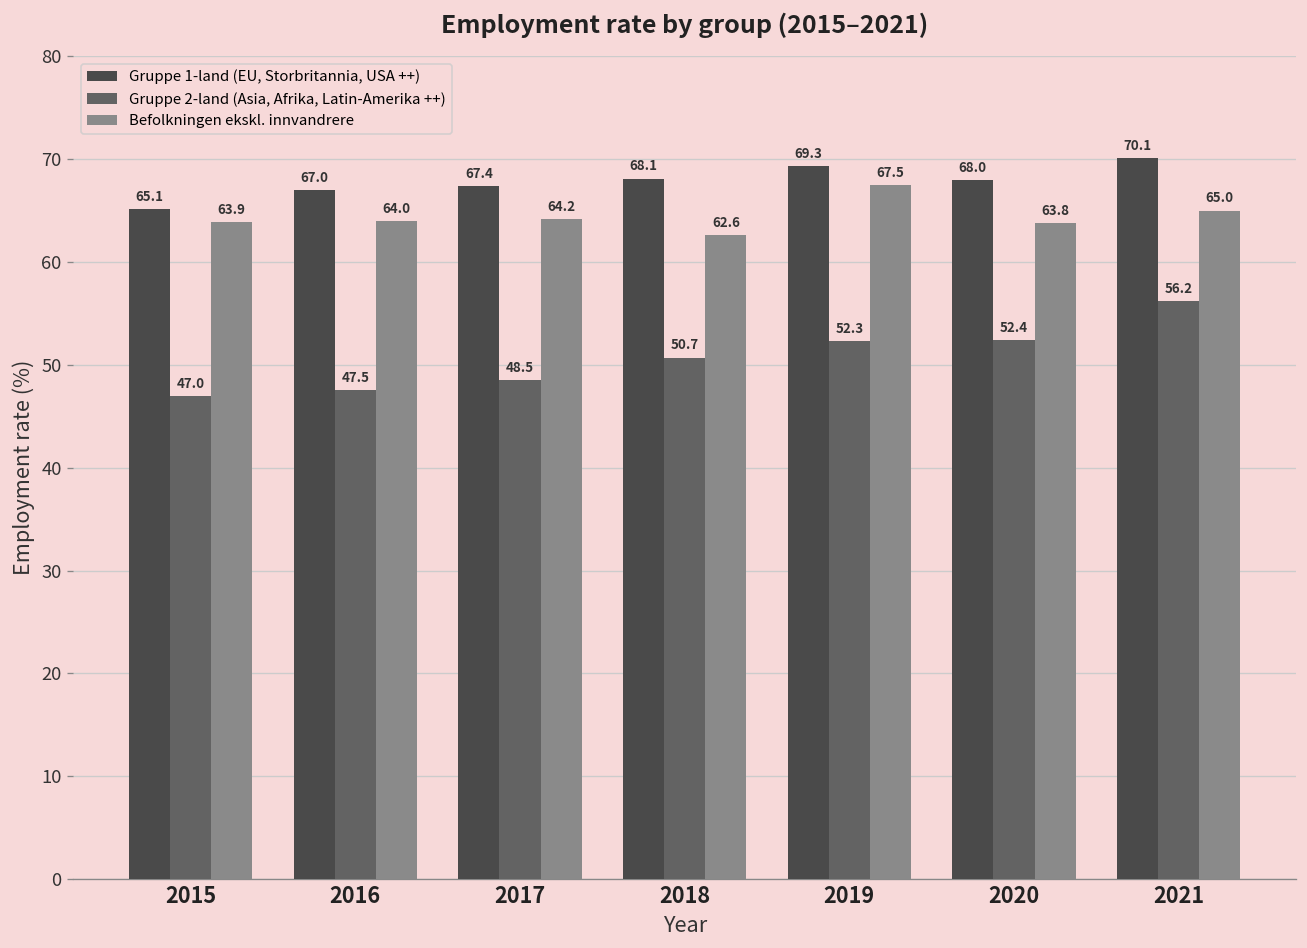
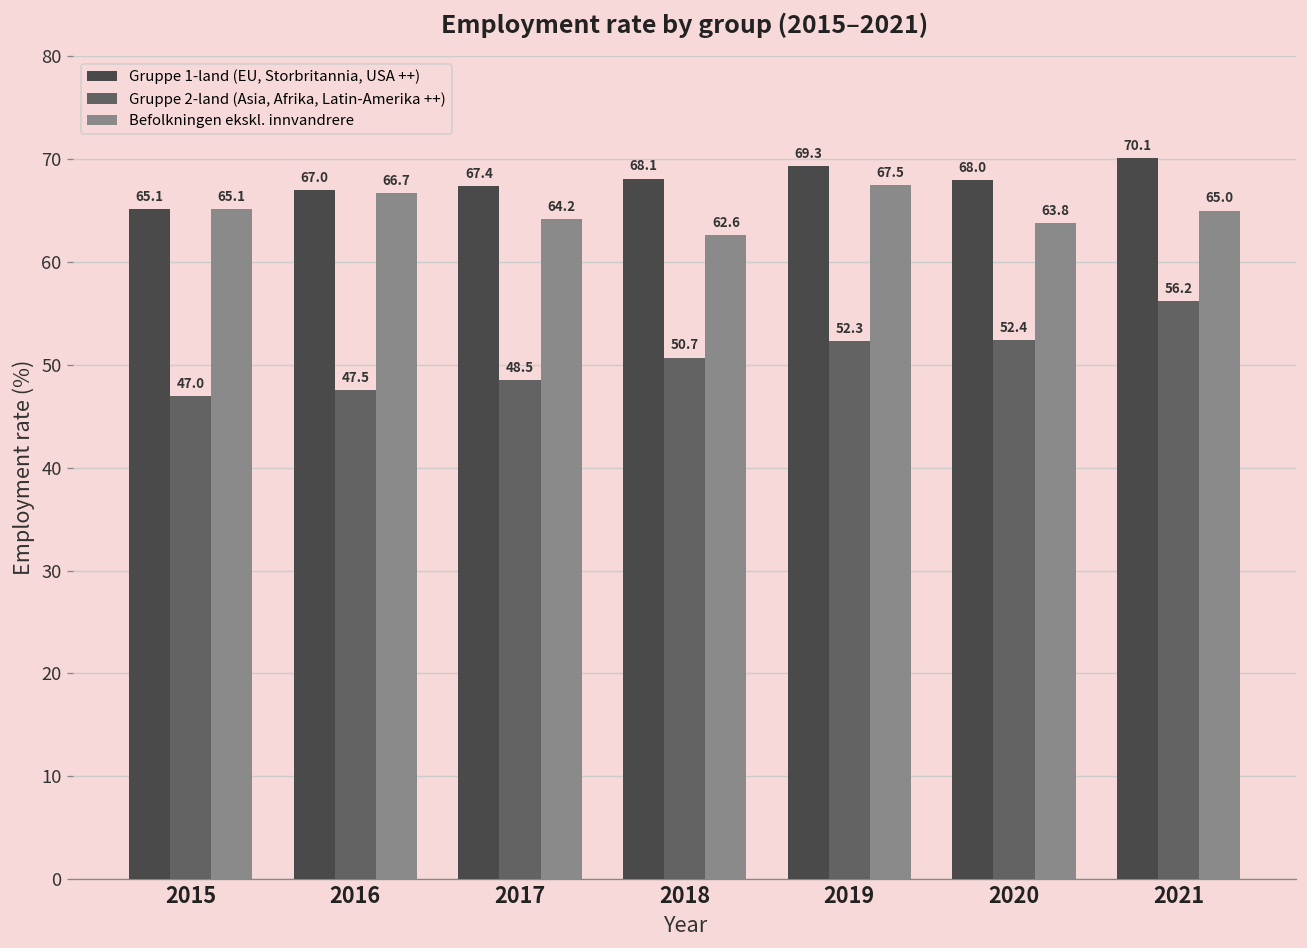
  {
    "Befolkningen ekskl. innvandrere": {
-     "2015": 63.9,
-     "2016": 64.0,
+     "2015": 65.1,
+     "2016": 66.7,
      "2017": 64.2,
      "2018": 62.6,
      "2019": 67.5,
      "2020": 63.8,
      "2021": 65.0
    }
  }
